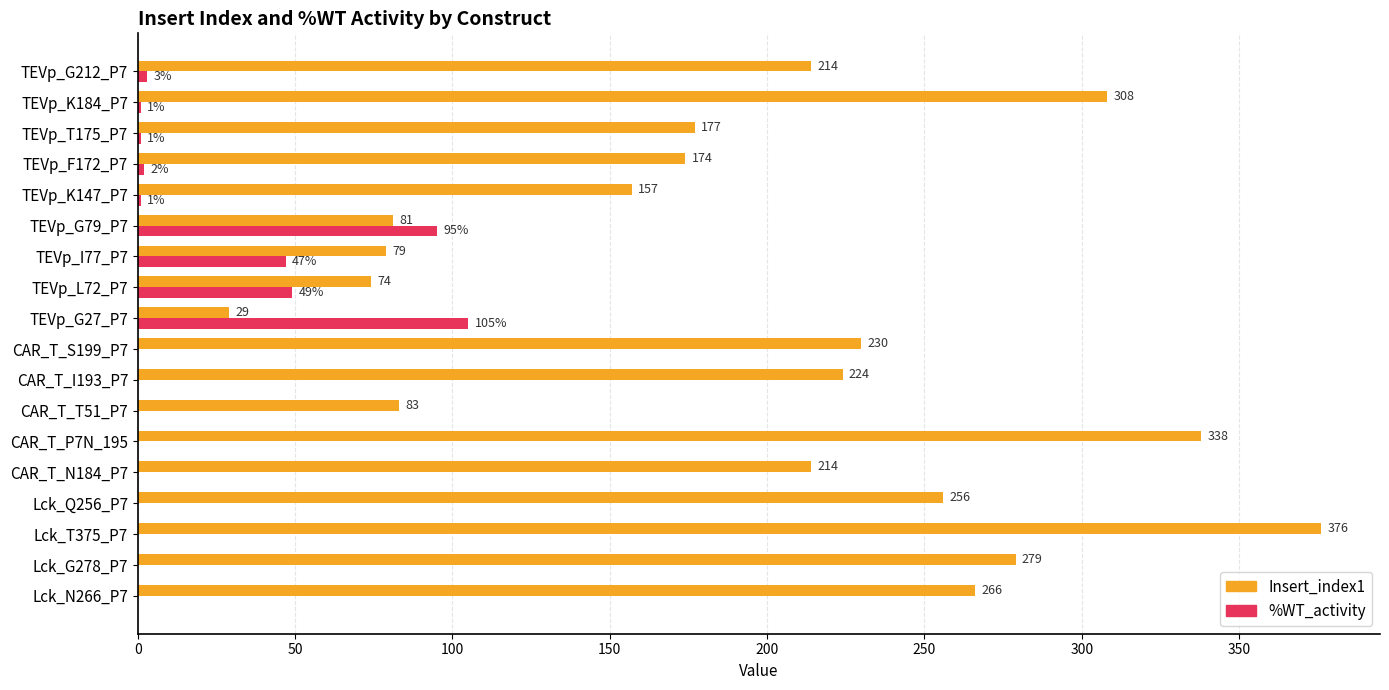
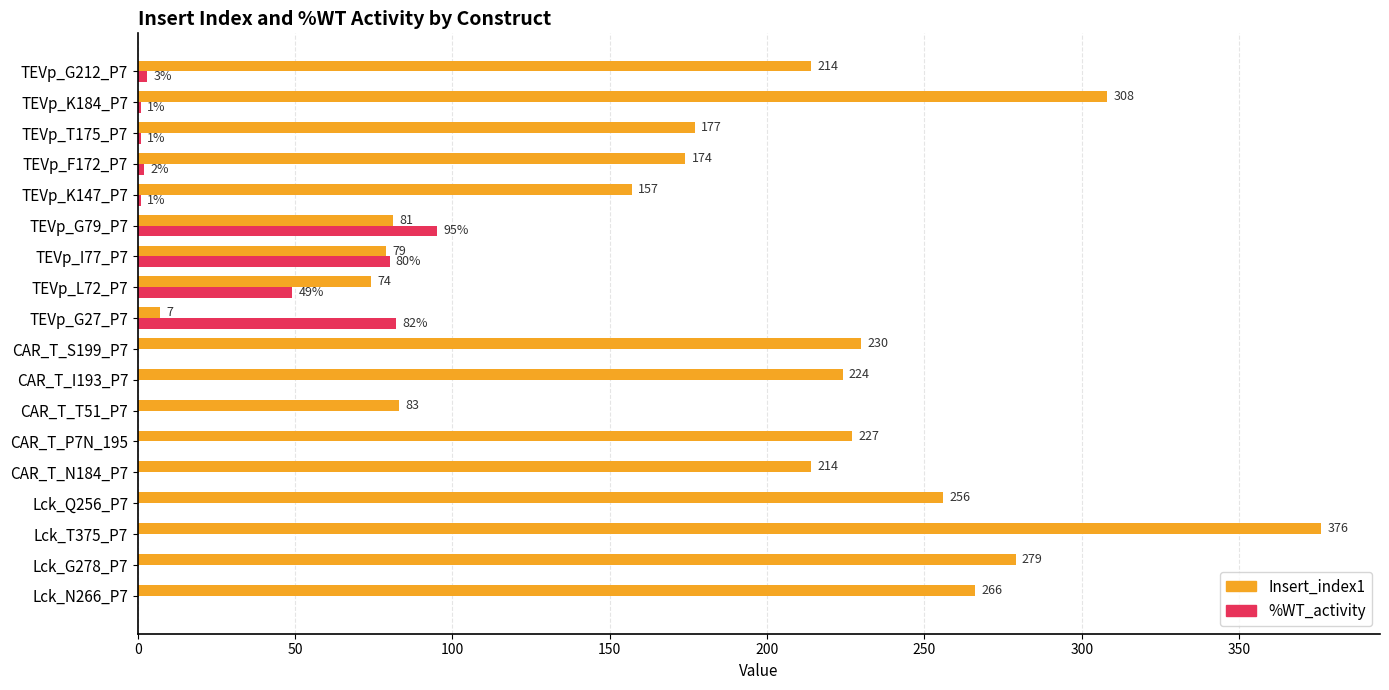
  {
    "Insert_index1": {
      "TEVp_G212_P7": "214",
      "TEVp_K184_P7": "308",
      "TEVp_T175_P7": "177",
      "TEVp_F172_P7": "174",
      "TEVp_K147_P7": "157",
      "TEVp_G79_P7": "81",
      "TEVp_I77_P7": "79",
      "TEVp_L72_P7": "74",
-     "TEVp_G27_P7": "29",
+     "TEVp_G27_P7": "7",
      "CAR_T_S199_P7": "230",
      "CAR_T_I193_P7": "224",
      "CAR_T_T51_P7": "83",
-     "CAR_T_P7N_195": "338",
+     "CAR_T_P7N_195": "227",
      "CAR_T_N184_P7": "214",
      "Lck_Q256_P7": "256",
      "Lck_T375_P7": "376",
      "Lck_G278_P7": "279",
      "Lck_N266_P7": "266"
    },
    "%WT_activity": {
      "TEVp_G212_P7": "3%",
      "TEVp_K184_P7": "1%",
      "TEVp_T175_P7": "1%",
      "TEVp_F172_P7": "2%",
      "TEVp_K147_P7": "1%",
      "TEVp_G79_P7": "95%",
-     "TEVp_I77_P7": "47%",
+     "TEVp_I77_P7": "80%",
      "TEVp_L72_P7": "49%",
-     "TEVp_G27_P7": "105%"
+     "TEVp_G27_P7": "82%"
    }
  }
